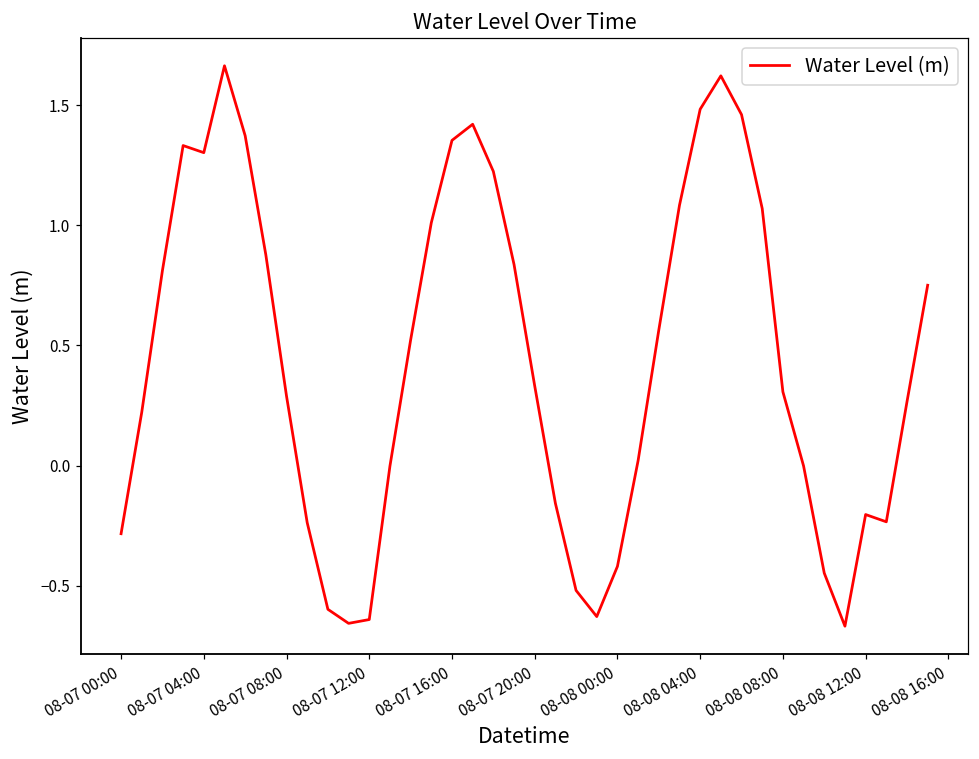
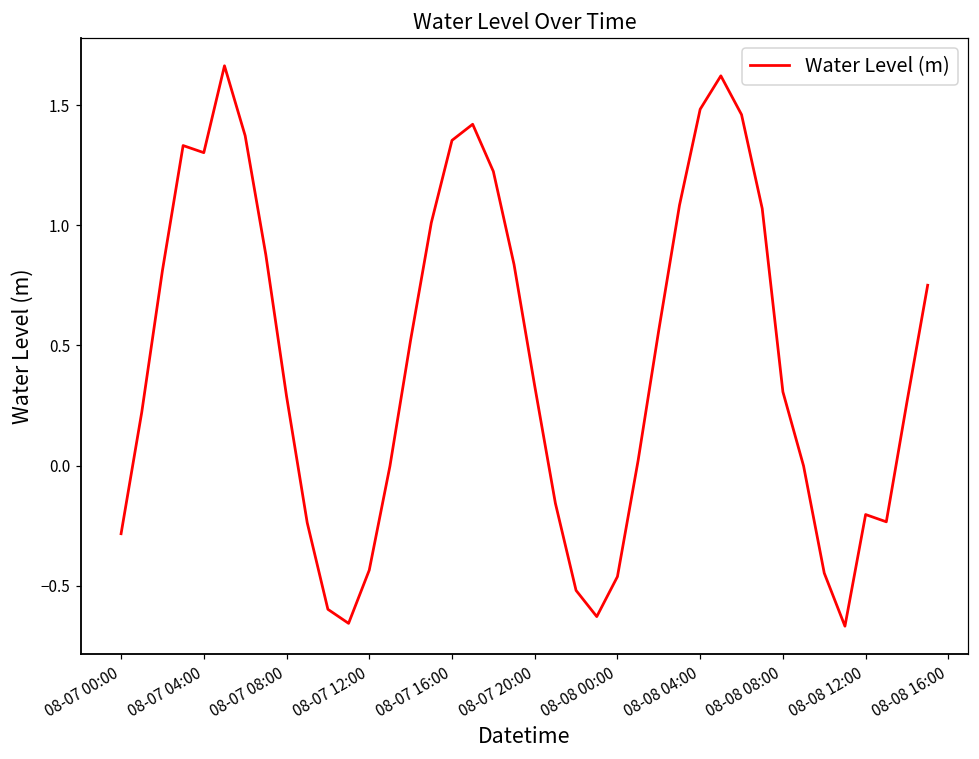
  {
    "08-07 00:00": -0.28,
    "08-07 04:00": 1.30,
    "08-07 08:00": 0.29,
-   "08-07 12:00": -0.64,
+   "08-07 12:00": -0.43,
    "08-07 16:00": 1.35,
    "08-07 20:00": 0.33,
-   "08-08 00:00": -0.42,
+   "08-08 00:00": -0.46,
    "08-08 04:00": 1.48,
    "08-08 08:00": 0.31,
    "08-08 12:00": -0.20
  }
